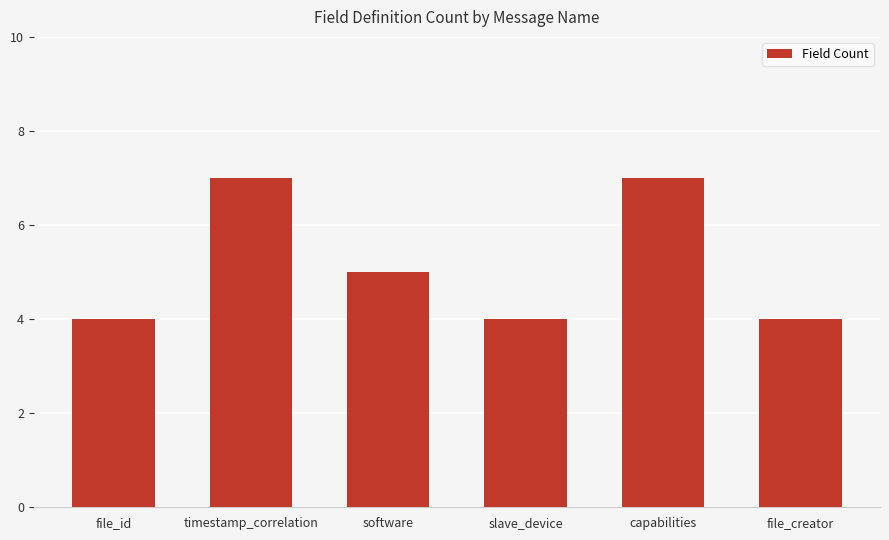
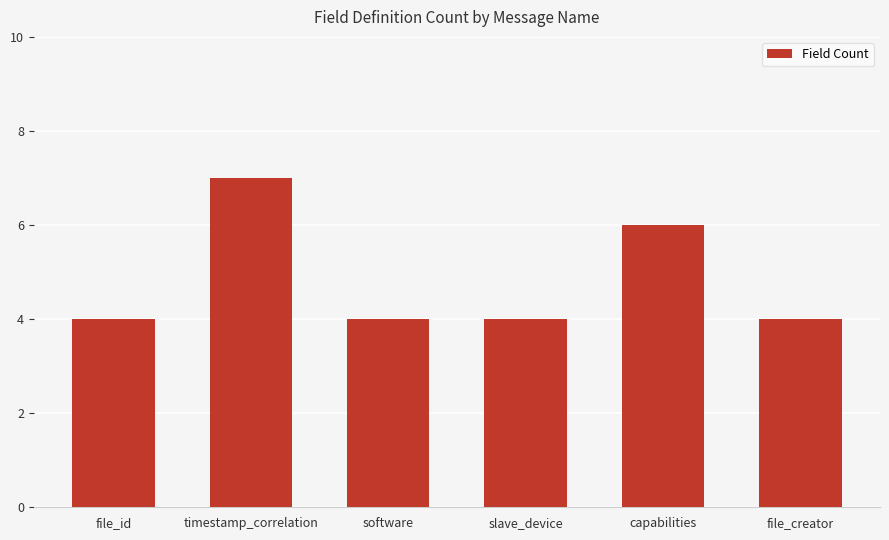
  {
    "file_id": 4,
    "timestamp_correlation": 7,
-   "software": 5,
+   "software": 4,
    "slave_device": 4,
-   "capabilities": 7,
+   "capabilities": 6,
    "file_creator": 4
  }
